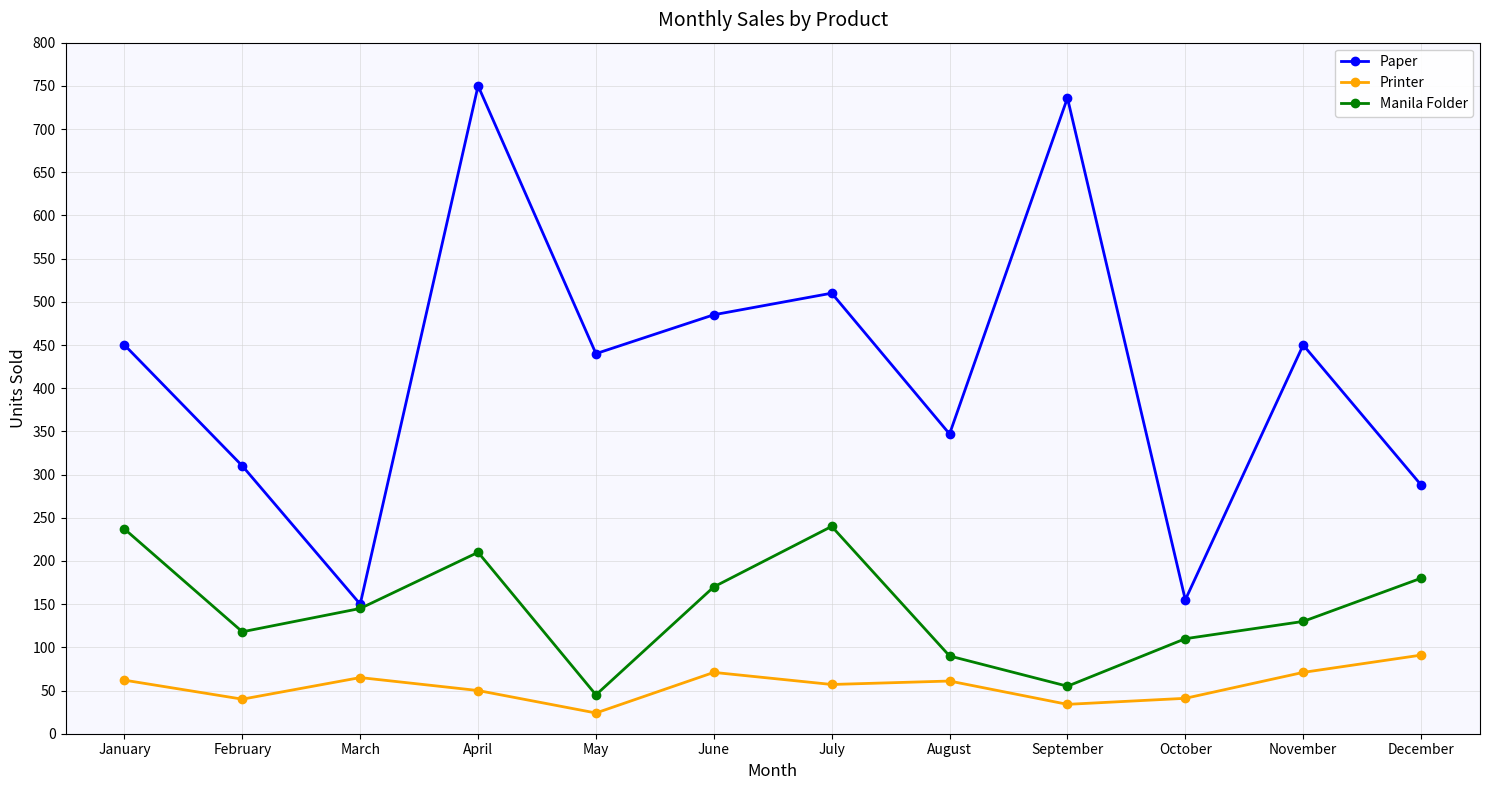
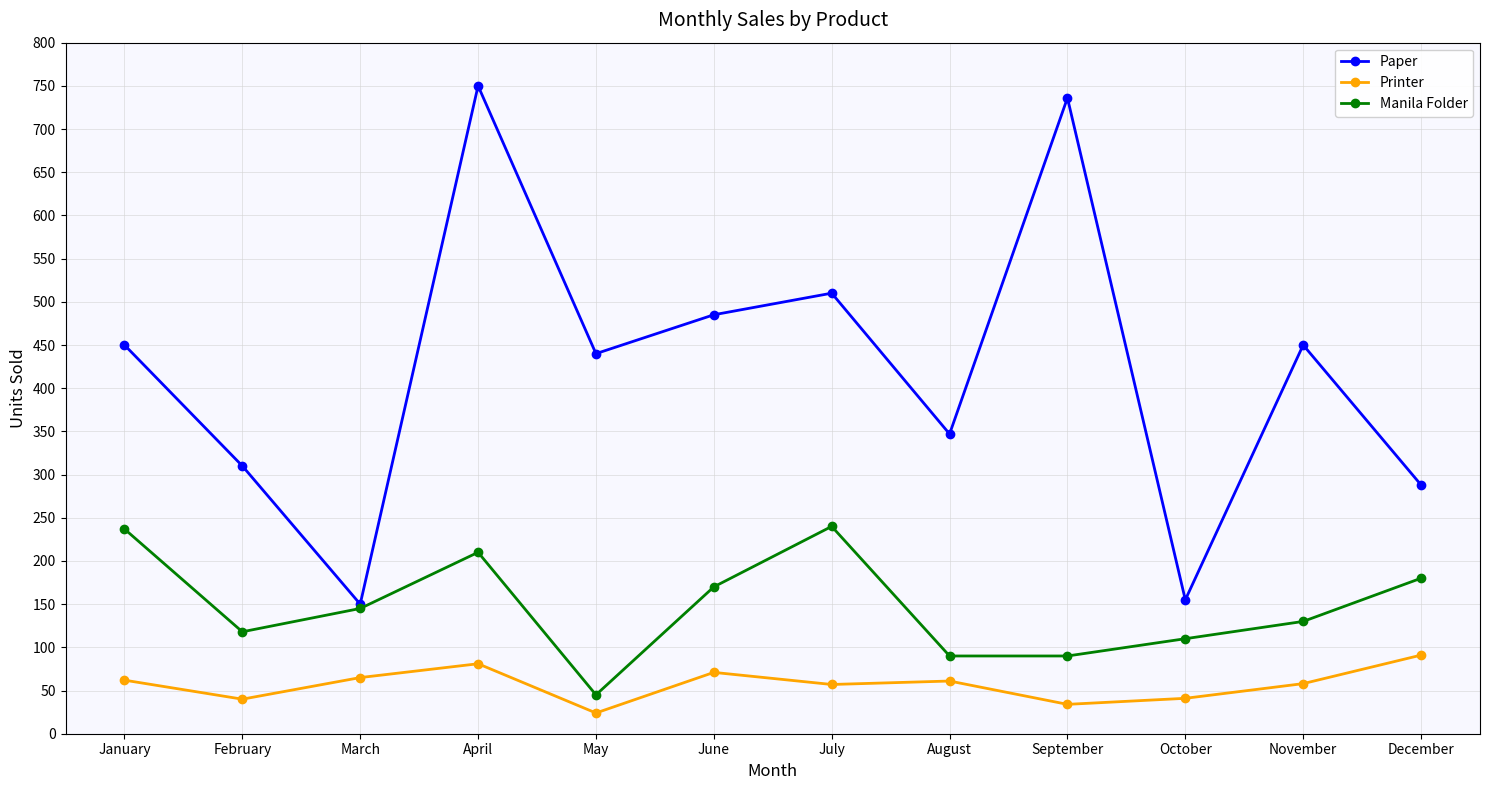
  {
    "Paper": {
      "January": 450,
      "February": 310,
      "March": 150,
      "April": 750,
      "May": 440,
      "June": 490,
      "July": 510,
      "August": 350,
      "September": 740,
      "October": 160,
      "November": 450,
      "December": 290
    },
    "Printer": {
      "January": 60,
      "February": 40,
      "March": 70,
-     "April": 50,
+     "April": 80,
      "May": 20,
      "June": 70,
      "July": 60,
      "August": 60,
      "September": 30,
      "October": 40,
-     "November": 70,
+     "November": 60,
      "December": 90
    },
    "Manila Folder": {
      "January": 240,
      "February": 120,
      "March": 150,
      "April": 210,
      "May": 50,
      "June": 170,
      "July": 240,
      "August": 90,
-     "September": 60,
+     "September": 90,
      "October": 110,
      "November": 130,
      "December": 180
    }
  }
